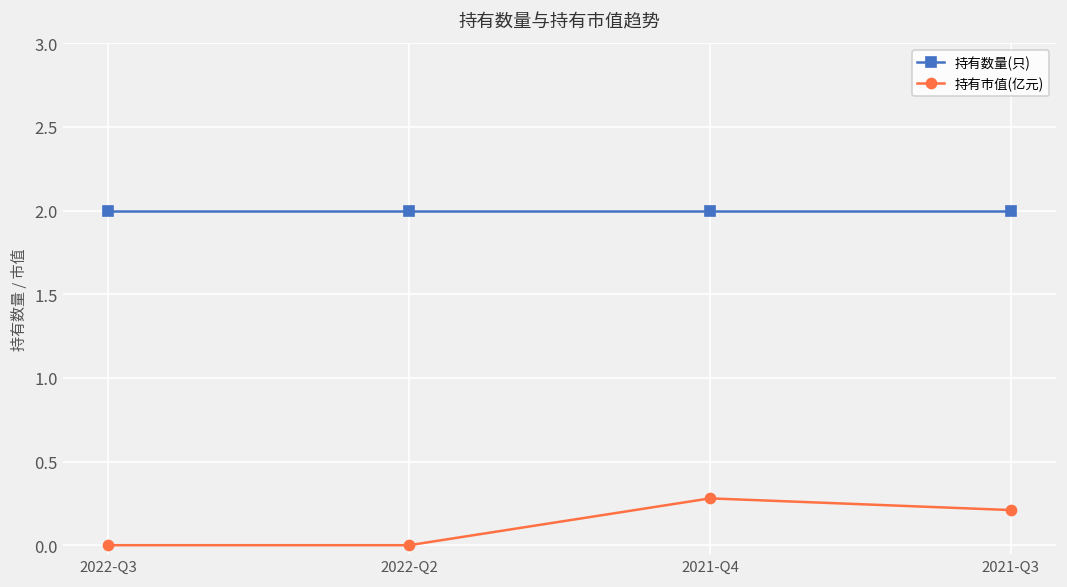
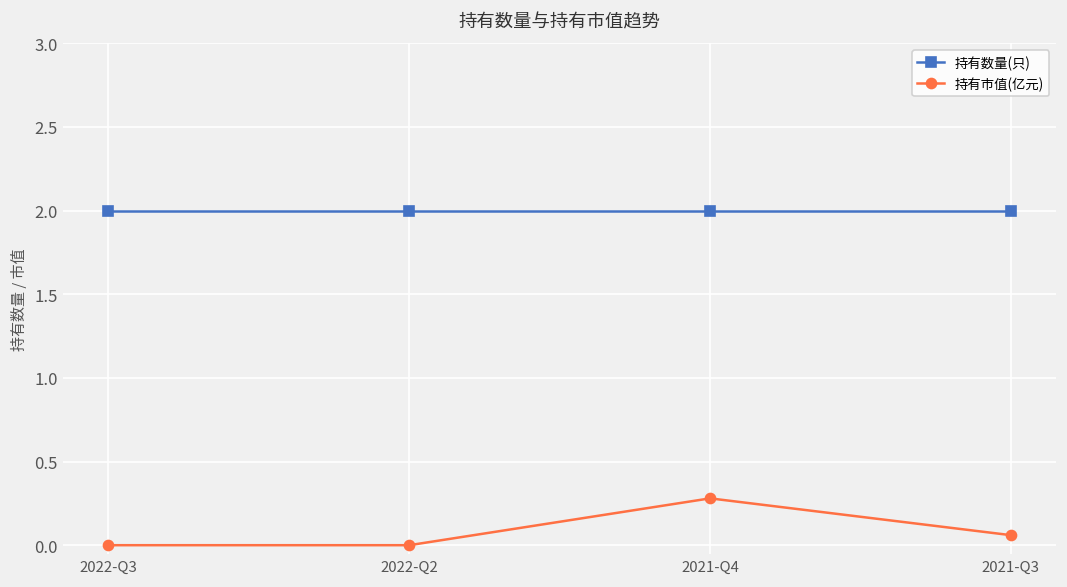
  {
    "持有数量(只)": {
      "2022-Q3": 2.00,
      "2022-Q2": 2.00,
      "2021-Q4": 2.00,
      "2021-Q3": 2.00
    },
    "持有市值(亿元)": {
      "2022-Q3": 0.00,
      "2022-Q2": 0.00,
      "2021-Q4": 0.28,
-     "2021-Q3": 0.21
+     "2021-Q3": 0.06
    }
  }
